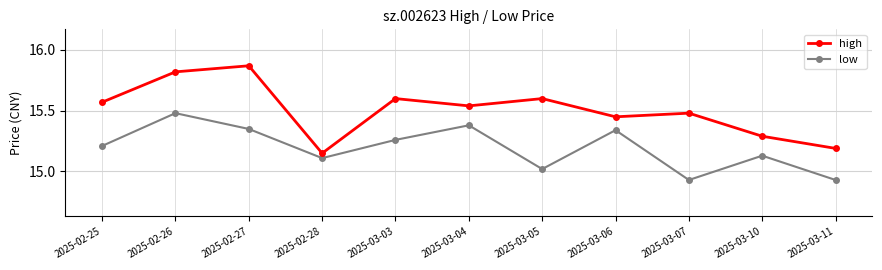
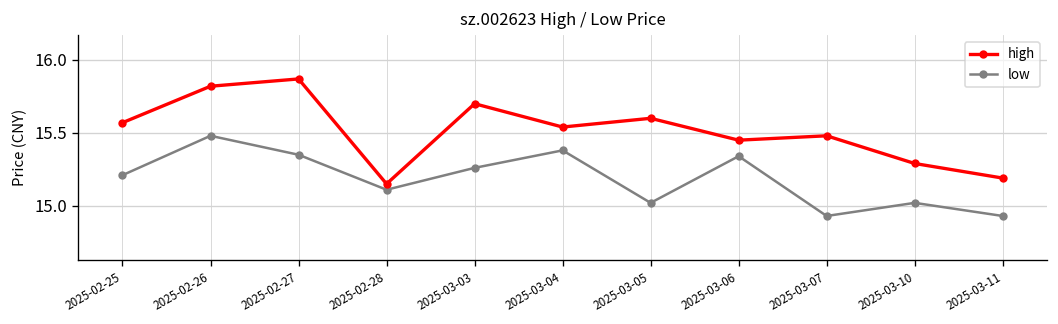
  {
    "high": {
      "2025-02-25": 15.57,
      "2025-02-26": 15.8,
      "2025-02-27": 15.87,
      "2025-02-28": 15.15,
-     "2025-03-03": 15.6,
+     "2025-03-03": 15.7,
      "2025-03-04": 15.54,
      "2025-03-05": 15.6,
      "2025-03-06": 15.45,
      "2025-03-07": 15.5,
      "2025-03-10": 15.3,
      "2025-03-11": 15.2
    },
    "low": {
      "2025-02-25": 15.21,
      "2025-02-26": 15.48,
      "2025-02-27": 15.35,
      "2025-02-28": 15.11,
      "2025-03-03": 15.26,
      "2025-03-04": 15.38,
      "2025-03-05": 15.02,
      "2025-03-06": 15.34,
      "2025-03-07": 14.93,
-     "2025-03-10": 15.13,
+     "2025-03-10": 15.02,
      "2025-03-11": 14.93
    }
  }
